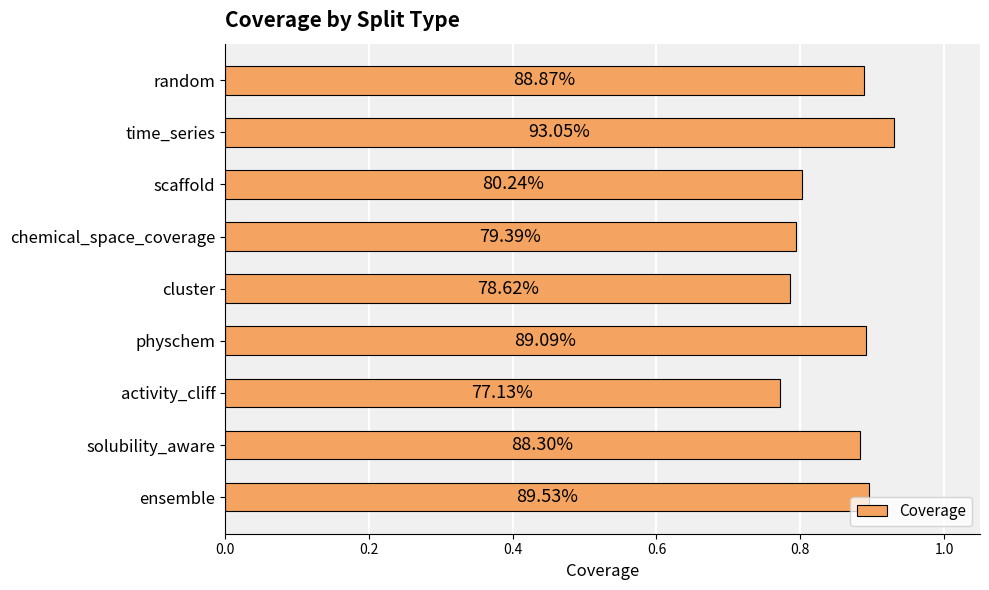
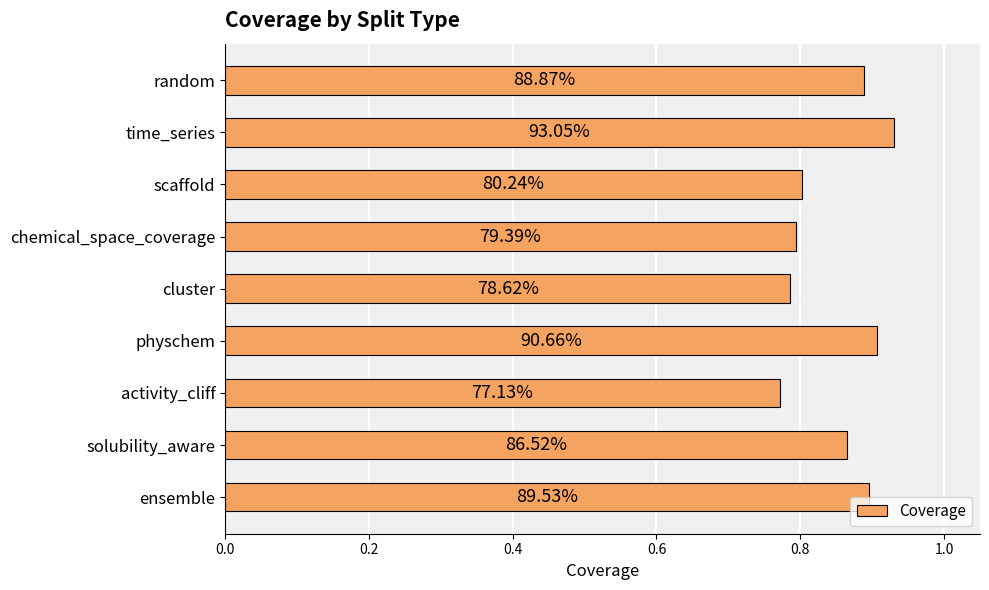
  {
    "random": "88.87%",
    "time_series": "93.05%",
    "scaffold": "80.24%",
    "chemical_space_coverage": "79.39%",
    "cluster": "78.62%",
-   "physchem": "89.09%",
+   "physchem": "90.66%",
    "activity_cliff": "77.13%",
-   "solubility_aware": "88.30%"
+   "solubility_aware": "86.52%"
  }
